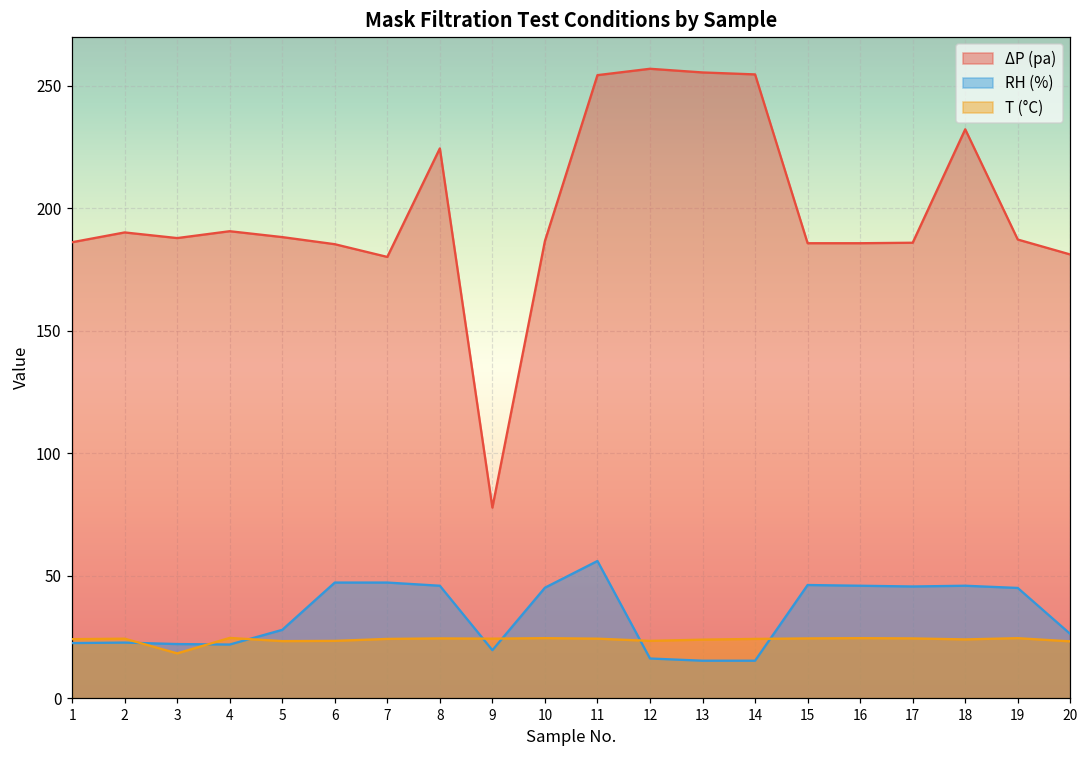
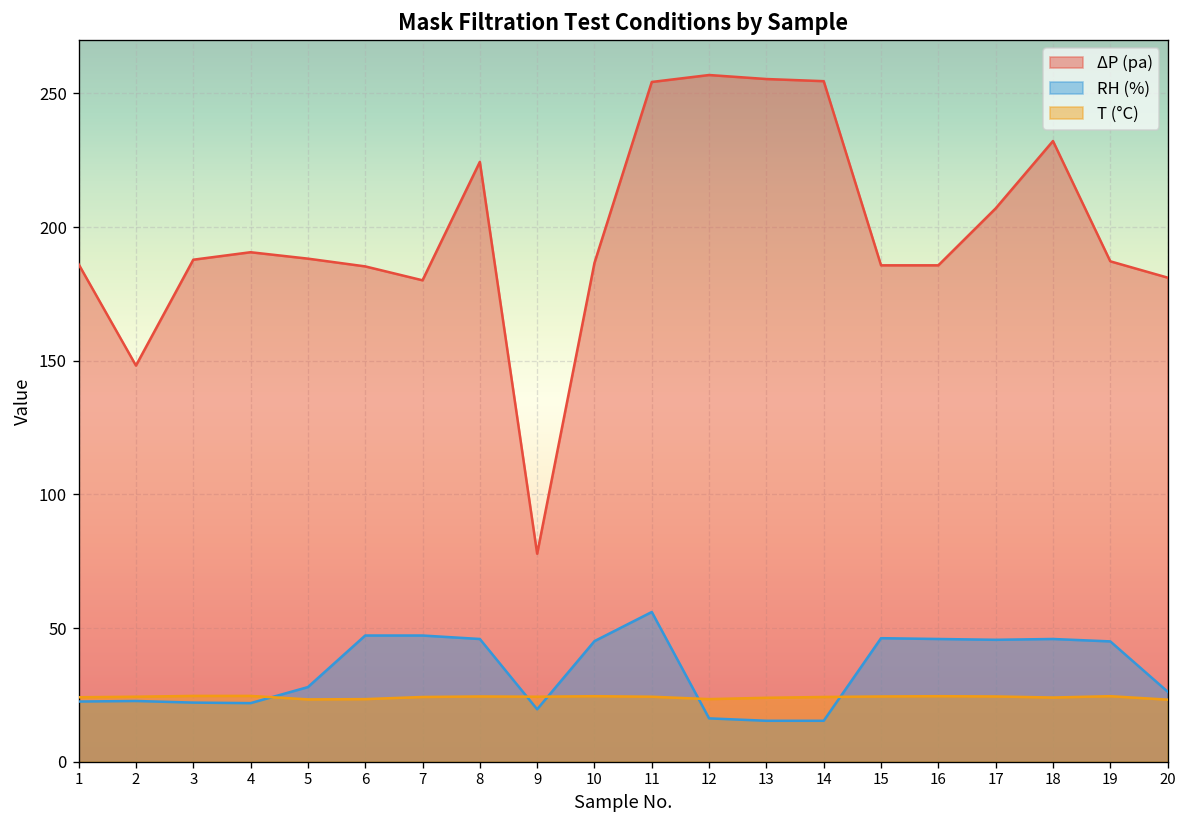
  {
    "ΔP (pa)": {
      "1": 186,
-     "2": 190,
+     "2": 148,
      "3": 188,
      "4": 191,
      "5": 188,
      "6": 185,
      "7": 180,
      "8": 224,
      "9": 78,
      "10": 187,
      "11": 254,
      "12": 257,
      "13": 255,
      "14": 255,
      "15": 186,
      "16": 186,
-     "17": 186,
+     "17": 207,
      "18": 232,
      "19": 187,
      "20": 181
    },
    "RH (%)": {
      "1": 23,
      "2": 23,
      "3": 22,
      "4": 22,
      "5": 28,
      "6": 47,
      "7": 47,
      "8": 46,
      "9": 20,
      "10": 45,
      "11": 56,
      "12": 16,
      "13": 15,
      "14": 15,
      "15": 46,
      "16": 46,
      "17": 46,
      "18": 46,
      "19": 45,
      "20": 26
    },
    "T (°C)": {
      "1": 24,
      "2": 24,
-     "3": 18,
+     "3": 25,
      "4": 25,
      "5": 23,
      "6": 23,
      "7": 24,
      "8": 24,
      "9": 24,
      "10": 25,
      "11": 24,
      "12": 23,
      "13": 24,
      "14": 24,
      "15": 24,
      "16": 25,
      "17": 24,
      "18": 24,
      "19": 25,
      "20": 23
    }
  }
